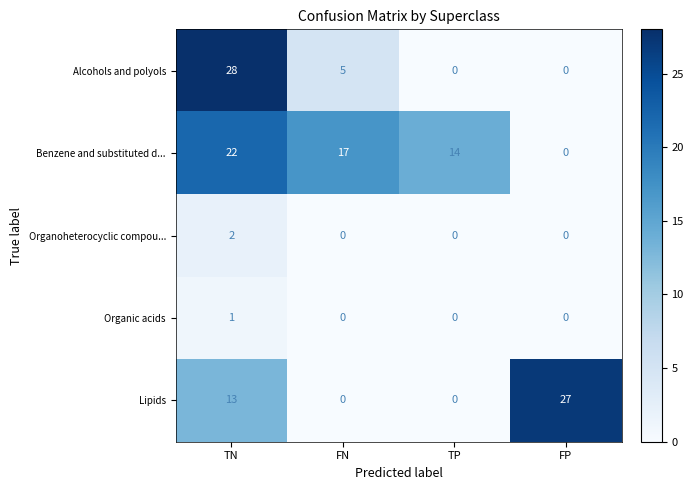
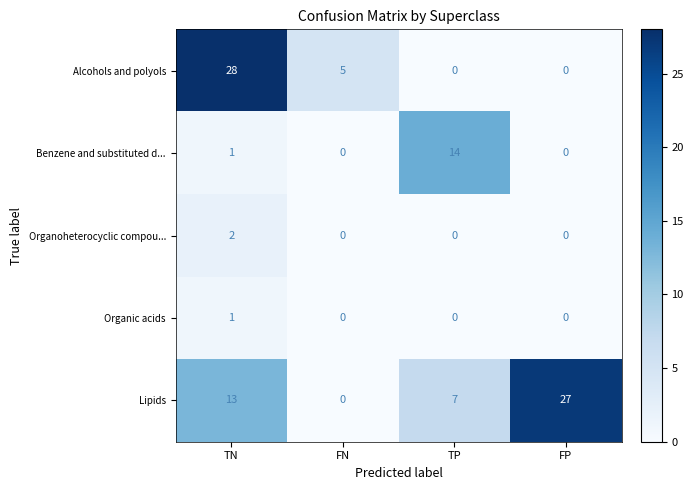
  {
    "Alcohols and polyols": {
      "TN": 28,
      "FN": 5,
      "TP": 0,
      "FP": 0
    },
    "Benzene and substituted d...": {
-     "TN": 22,
-     "FN": 17,
+     "TN": 1,
+     "FN": 0,
      "FP": 0
    },
    "Organoheterocyclic compou...": {
      "TN": 2,
      "FN": 0,
      "TP": 0,
      "FP": 0
    },
    "Organic acids": {
      "TN": 1,
      "FN": 0,
      "TP": 0,
      "FP": 0
    },
    "Lipids": {
      "TN": 13,
      "FN": 0,
-     "TP": 0,
+     "TP": 7,
      "FP": 27
    }
  }
